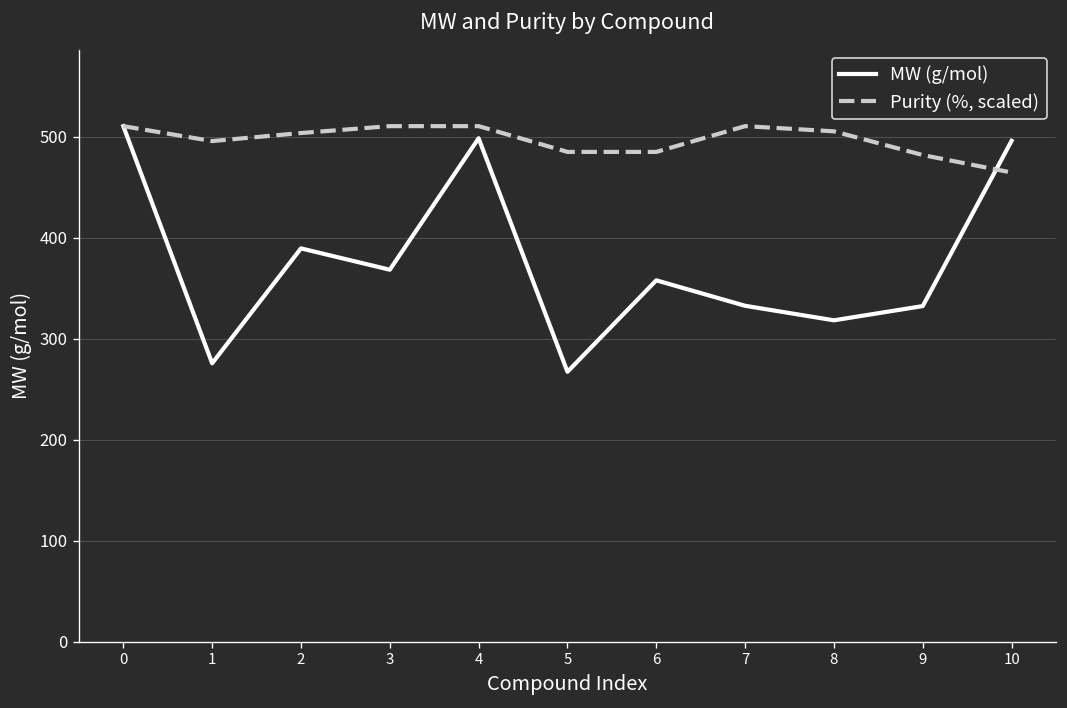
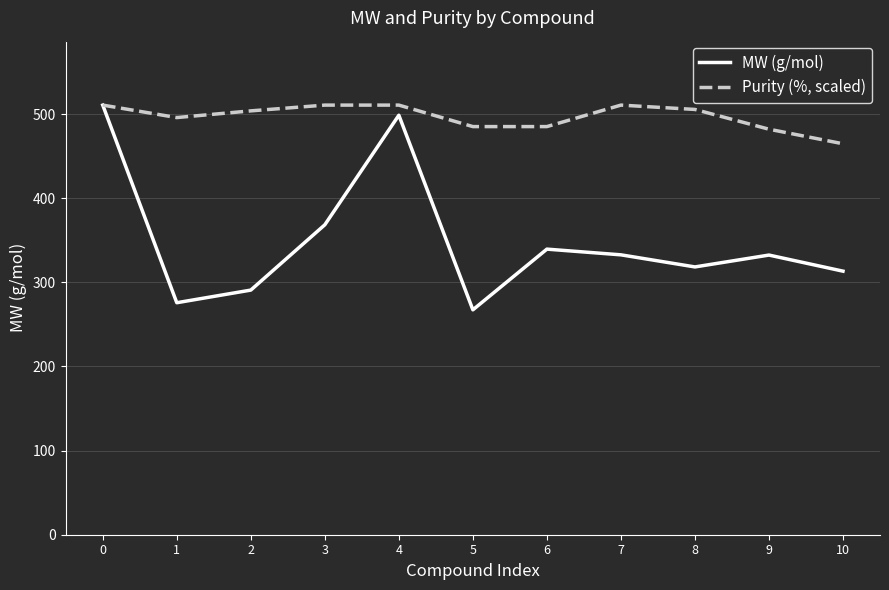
  {
    "MW (g/mol)": {
      "1": 280,
-     "2": 390,
+     "2": 290,
      "3": 370,
      "4": 500,
      "5": 270,
-     "6": 360,
+     "6": 340,
      "7": 330,
      "8": 320,
      "9": 330,
-     "10": 500
+     "10": 310
    },
    "Purity (%, scaled)": {
      "1": 500,
      "2": 500,
      "3": 510,
      "4": 510,
      "5": 490,
      "6": 490,
      "7": 510,
      "8": 510,
      "9": 480,
      "10": 460
    }
  }
